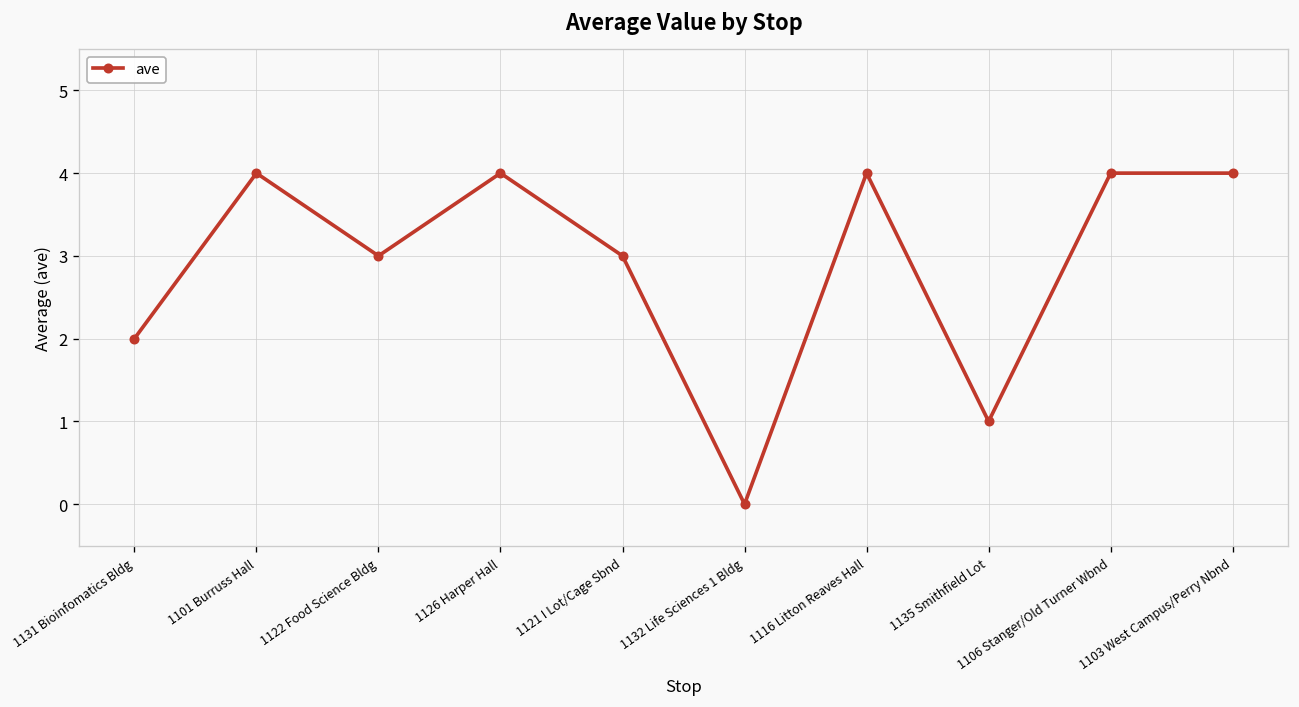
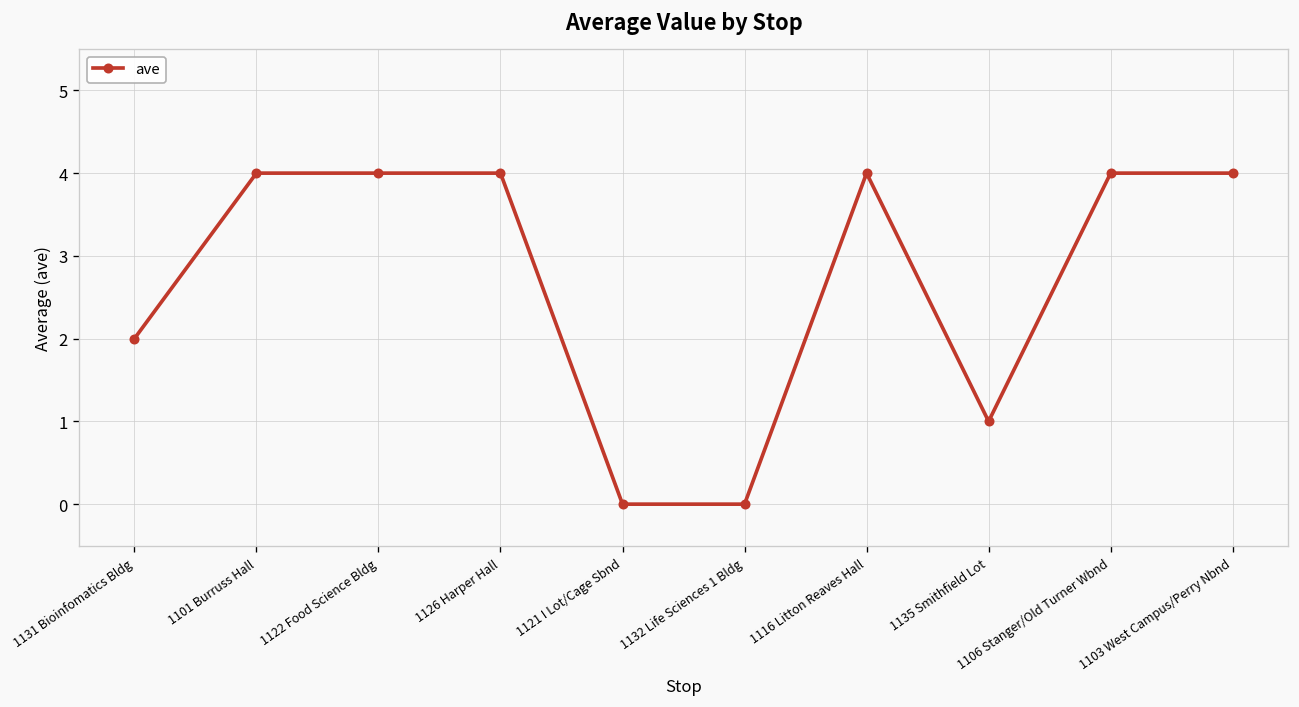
  {
    "1131 Bioinfomatics Bldg": 2,
    "1101 Burruss Hall": 4,
-   "1122 Food Science Bldg": 3,
+   "1122 Food Science Bldg": 4,
    "1126 Harper Hall": 4,
-   "1121 I Lot/Cage Sbnd": 3,
+   "1121 I Lot/Cage Sbnd": 0,
    "1132 Life Sciences 1 Bldg": 0,
    "1116 Litton Reaves Hall": 4,
    "1135 Smithfield Lot": 1,
    "1106 Stanger/Old Turner Wbnd": 4,
    "1103 West Campus/Perry Nbnd": 4
  }
